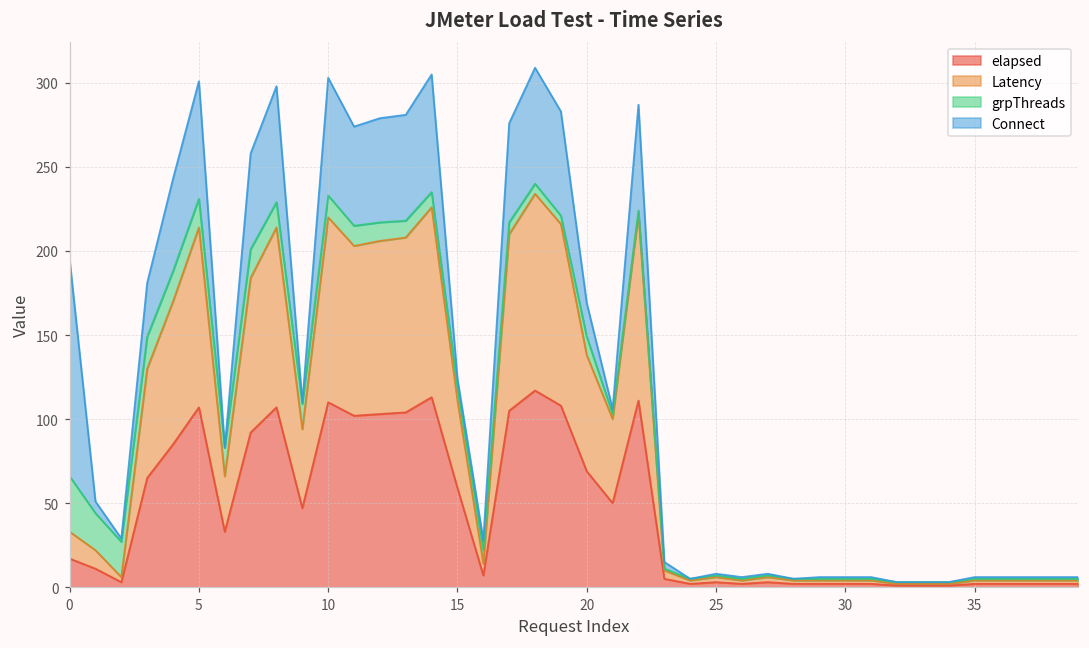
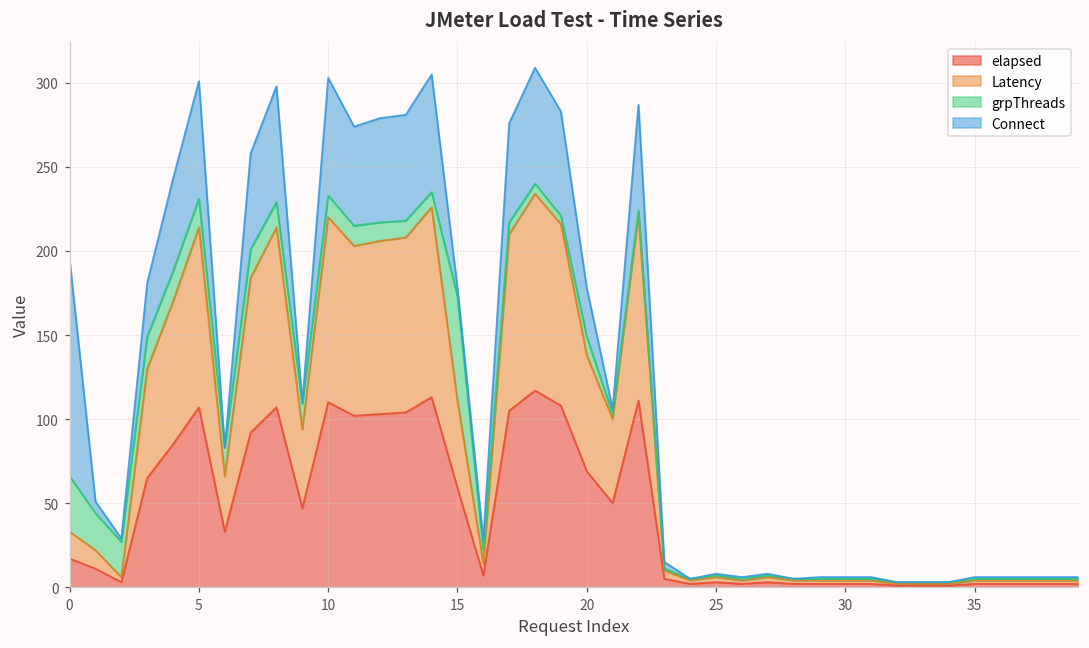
  {
    "grpThreads": {
      "0": 33,
      "5": 17,
      "10": 13,
-     "15": 8,
+     "15": 62,
      "20": 11
    },
    "Connect": {
      "0": 129,
      "5": 70,
      "10": 70,
      "15": 5,
-     "20": 20
+     "20": 29
    }
  }
